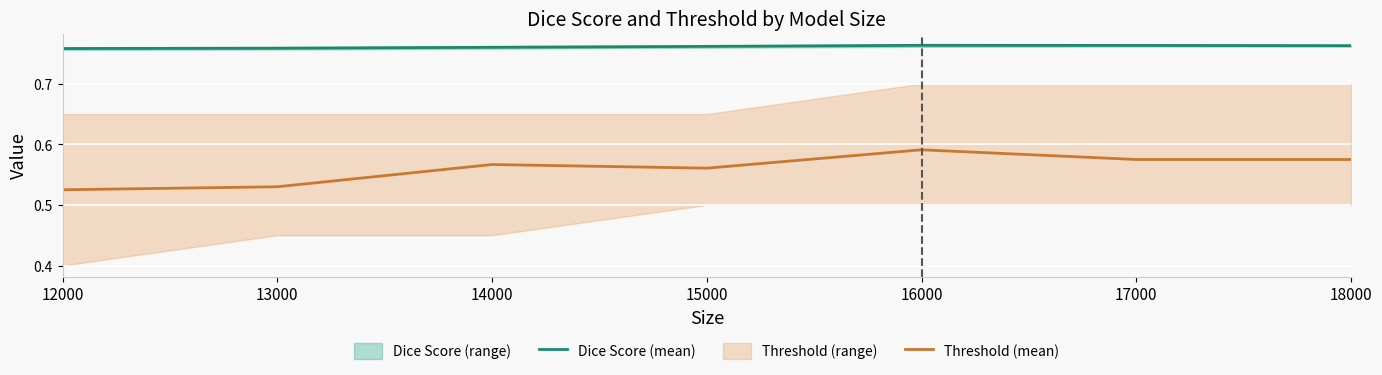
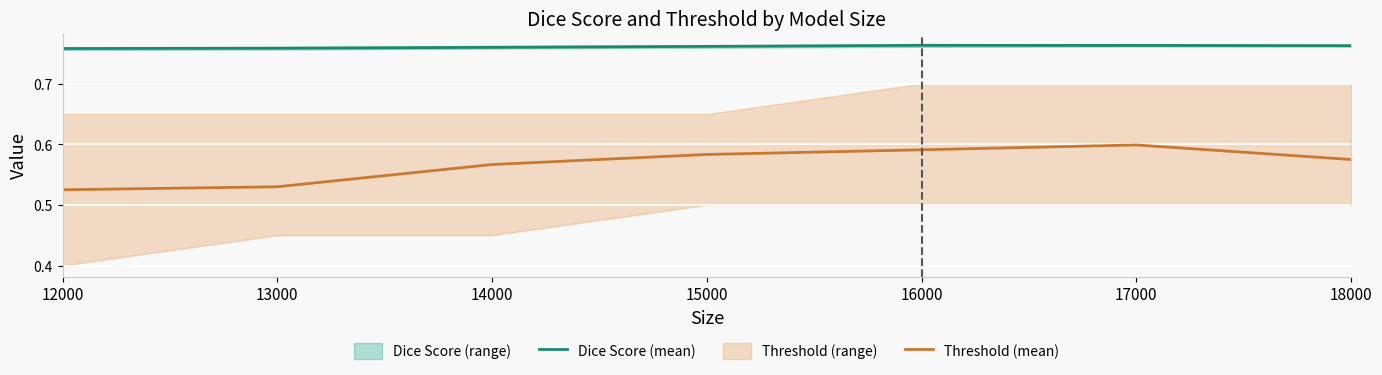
  {
    "Threshold (mean)": {
      "12000": 0.53,
      "13000": 0.53,
      "14000": 0.57,
-     "15000": 0.56,
+     "15000": 0.58,
      "16000": 0.59,
-     "17000": 0.58,
+     "17000": 0.60,
      "18000": 0.58
    }
  }
